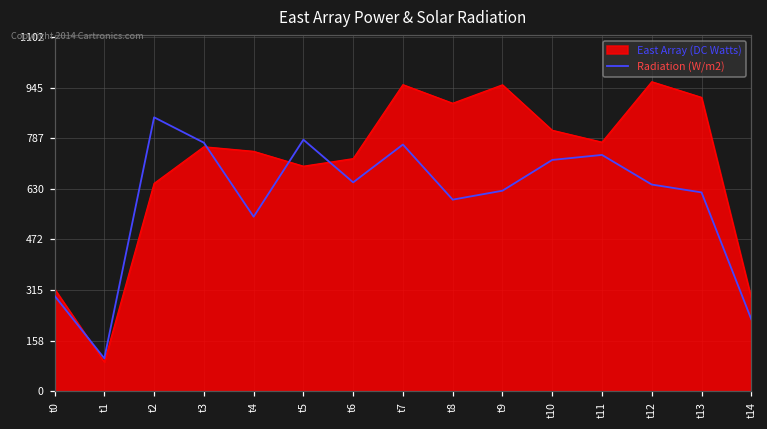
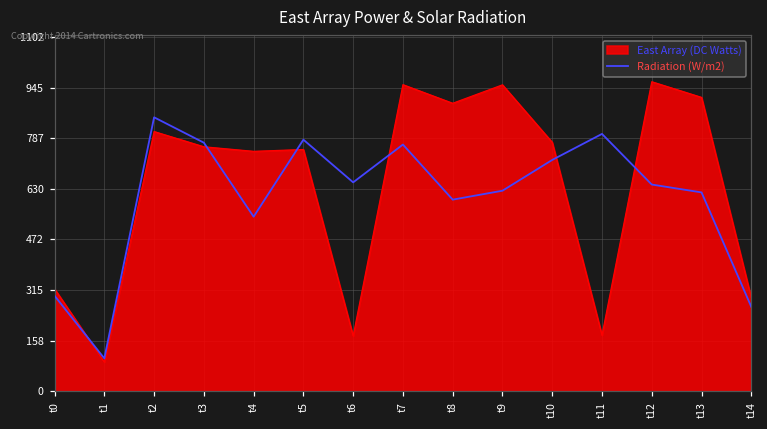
  {
    "East Array (DC Watts)": {
      "t0": 320,
      "t1": 90,
-     "t2": 650,
+     "t2": 810,
      "t3": 760,
      "t4": 750,
-     "t5": 700,
-     "t6": 720,
+     "t5": 750,
+     "t6": 170,
      "t7": 950,
      "t8": 900,
      "t9": 950,
-     "t10": 810,
-     "t11": 770,
+     "t10": 770,
+     "t11": 170,
      "t12": 960,
      "t13": 910,
      "t14": 290
    },
    "Radiation (W/m2)": {
      "t0": 300,
      "t1": 100,
      "t2": 850,
      "t3": 770,
      "t4": 540,
      "t5": 780,
      "t6": 650,
      "t7": 770,
      "t8": 600,
      "t9": 620,
      "t10": 720,
-     "t11": 740,
+     "t11": 800,
      "t12": 640,
      "t13": 620,
-     "t14": 220
+     "t14": 260
    }
  }
